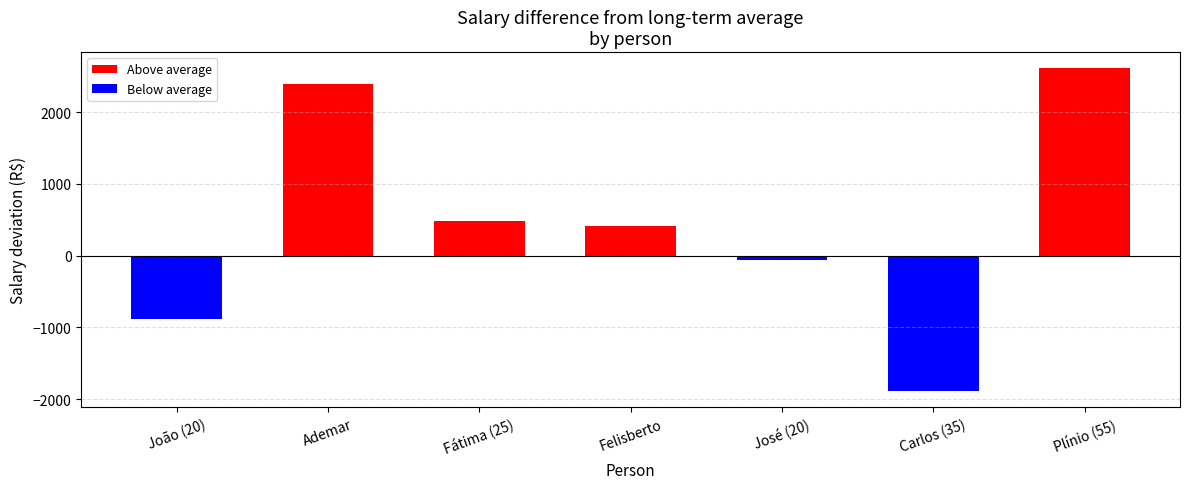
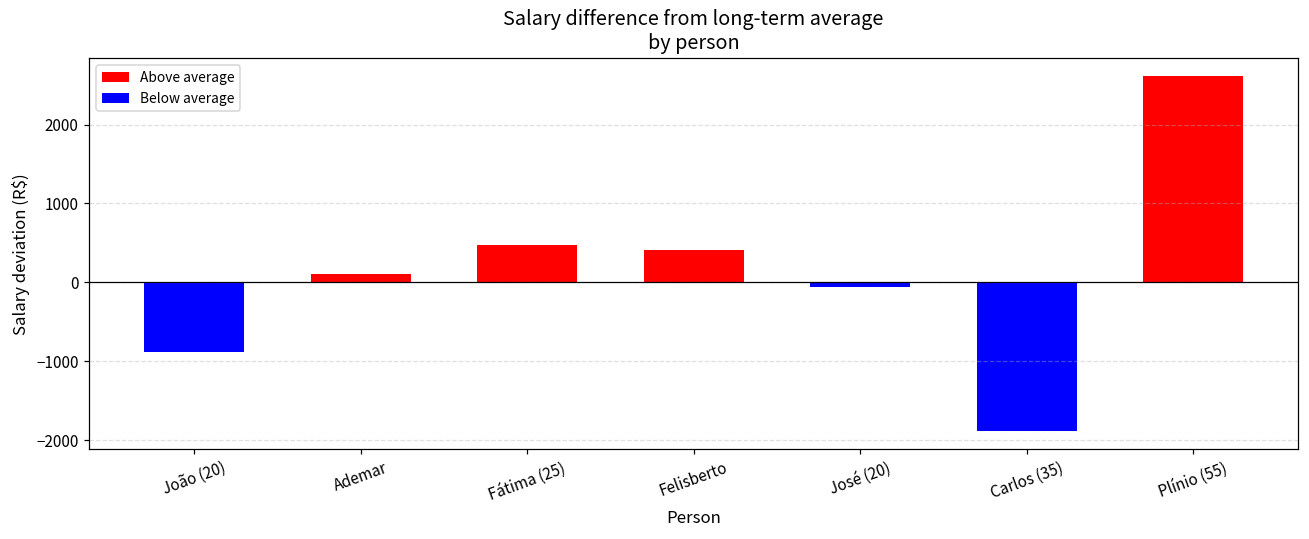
  {
    "João (20)": -900,
-   "Ademar": 2400,
+   "Ademar": 100,
    "Fátima (25)": 500,
    "Felisberto": 400,
    "José (20)": -100,
    "Carlos (35)": -1900,
    "Plínio (55)": 2600
  }
